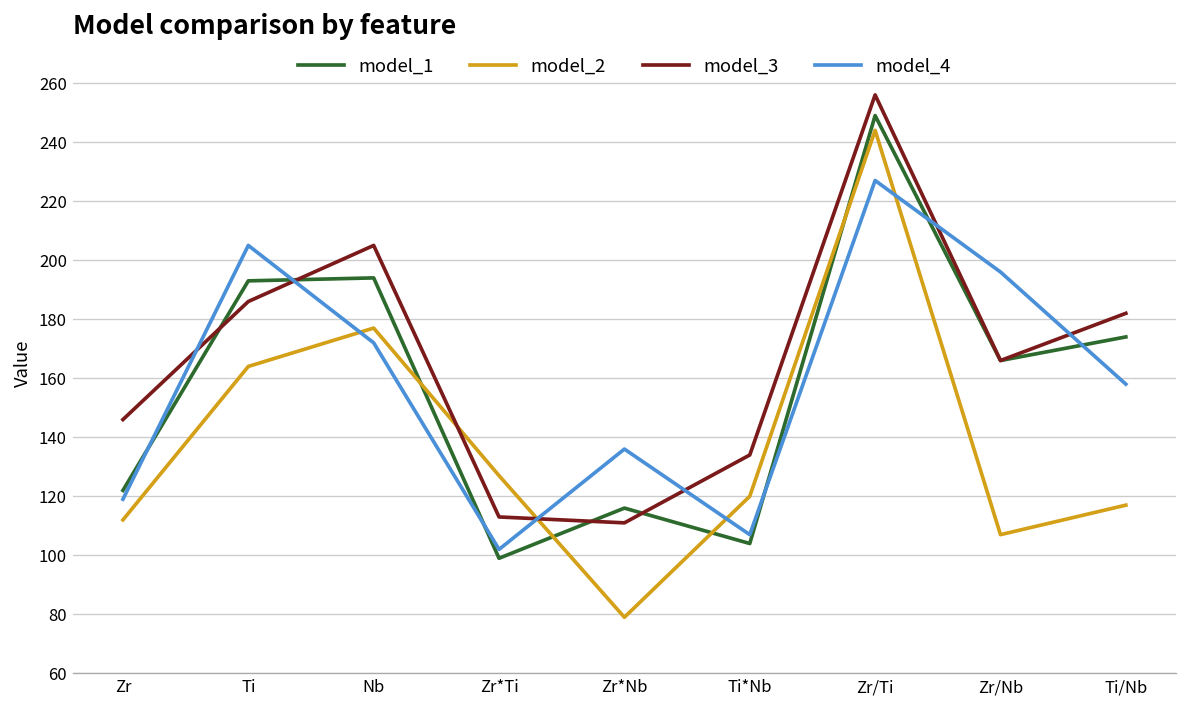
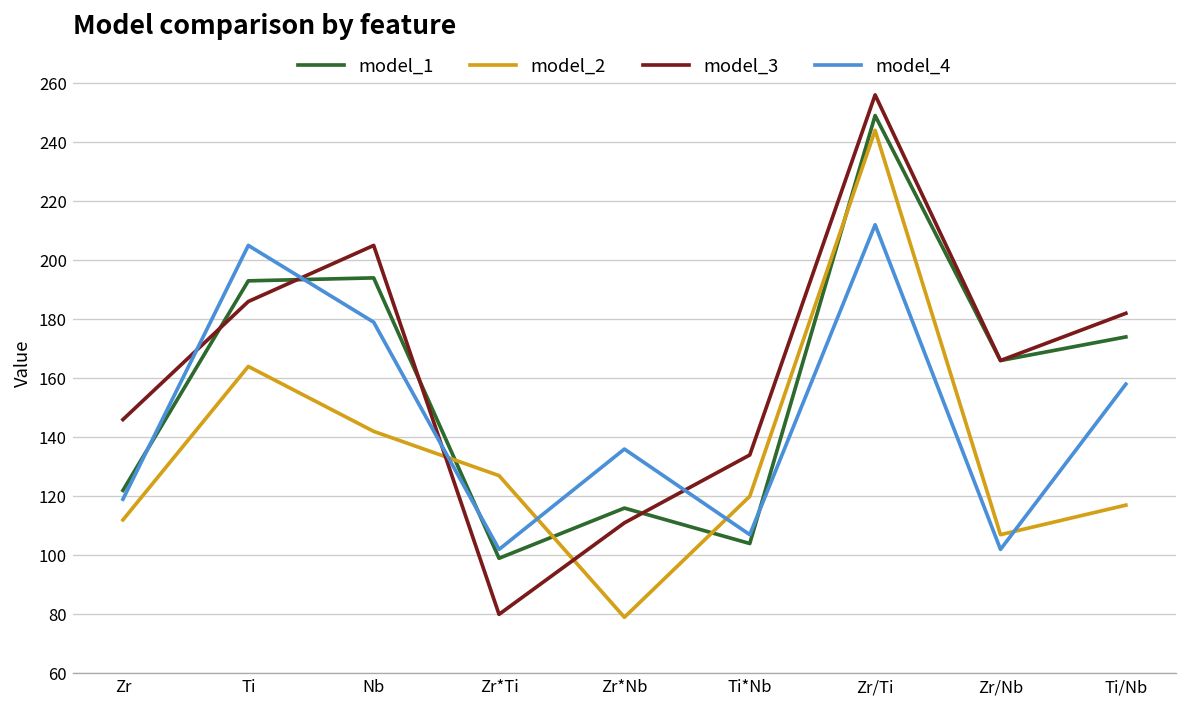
  {
    "model_1": {
      "Zr": 122,
      "Ti": 193,
      "Nb": 194,
      "Zr*Ti": 99,
      "Zr*Nb": 116,
      "Ti*Nb": 104,
      "Zr/Ti": 249,
      "Ti/Nb": 174
    },
    "model_2": {
      "Zr": 112,
      "Ti": 164,
-     "Nb": 177,
+     "Nb": 142,
      "Zr*Ti": 127,
      "Zr*Nb": 79,
      "Ti*Nb": 120,
      "Zr/Ti": 244,
      "Zr/Nb": 107,
      "Ti/Nb": 117
    },
    "model_3": {
      "Zr": 146,
      "Ti": 186,
      "Nb": 205,
-     "Zr*Ti": 113,
+     "Zr*Ti": 80,
      "Zr*Nb": 111,
      "Ti*Nb": 134,
      "Zr/Ti": 256,
      "Ti/Nb": 182
    },
    "model_4": {
      "Zr": 119,
      "Ti": 205,
-     "Nb": 172,
+     "Nb": 179,
      "Zr*Ti": 102,
      "Zr*Nb": 136,
      "Ti*Nb": 107,
-     "Zr/Ti": 227,
-     "Zr/Nb": 196,
+     "Zr/Ti": 212,
+     "Zr/Nb": 102,
      "Ti/Nb": 158
    }
  }
